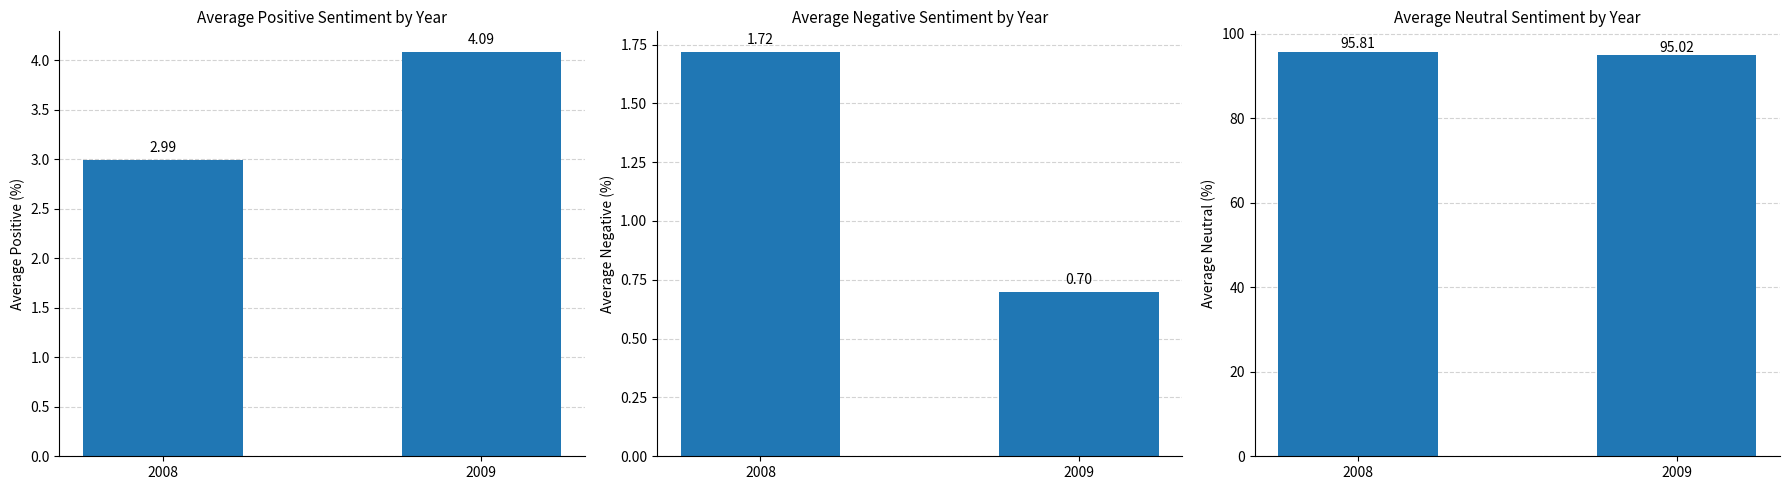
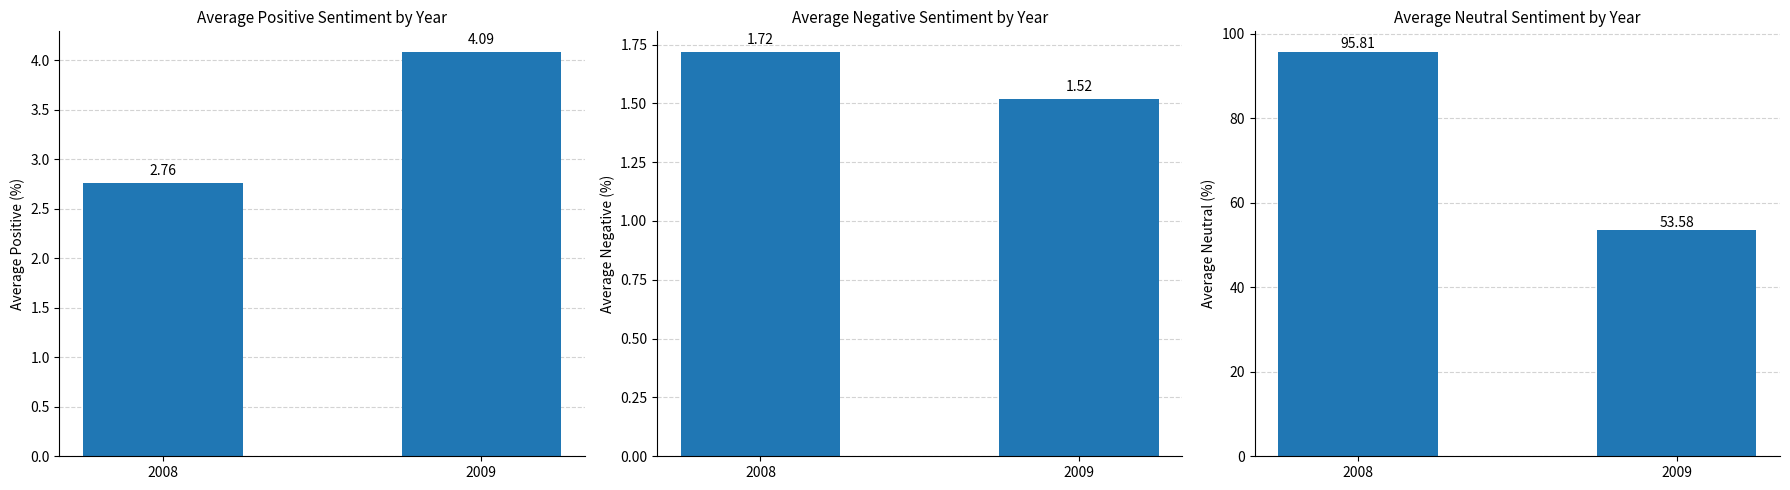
  {
    "Average Positive Sentiment by Year": {
-     "2008": 2.99,
+     "2008": 2.76,
      "2009": 4.09
    },
    "Average Negative Sentiment by Year": {
      "2008": 1.72,
-     "2009": 0.70
+     "2009": 1.52
    },
    "Average Neutral Sentiment by Year": {
      "2008": 95.81,
-     "2009": 95.02
+     "2009": 53.58
    }
  }
